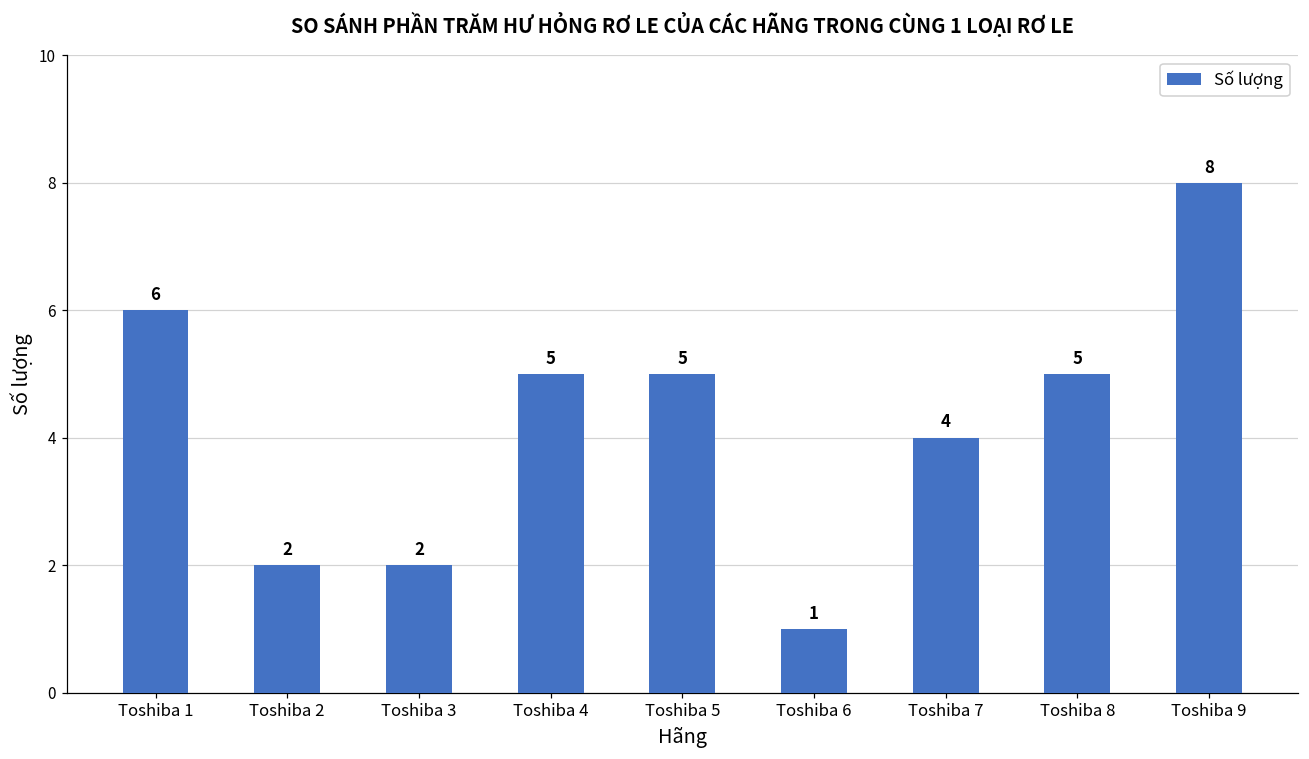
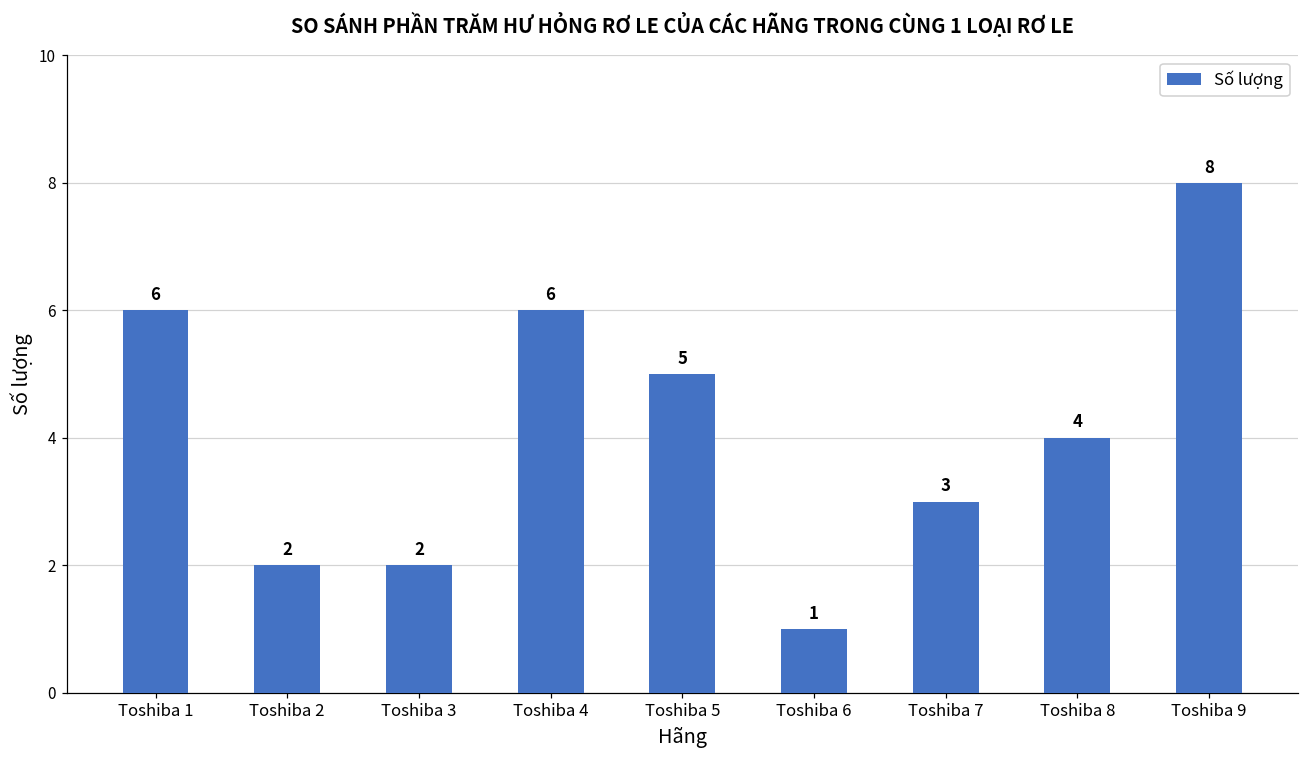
  {
    "Toshiba 1": 6,
    "Toshiba 2": 2,
    "Toshiba 3": 2,
-   "Toshiba 4": 5,
+   "Toshiba 4": 6,
    "Toshiba 5": 5,
    "Toshiba 6": 1,
-   "Toshiba 7": 4,
-   "Toshiba 8": 5,
+   "Toshiba 7": 3,
+   "Toshiba 8": 4,
    "Toshiba 9": 8
  }
